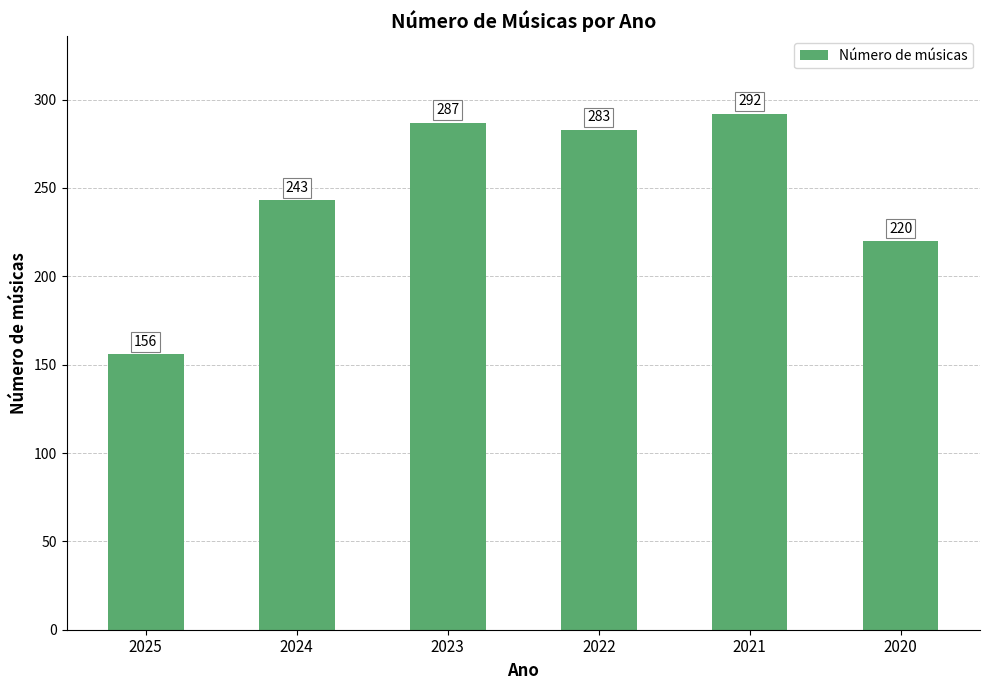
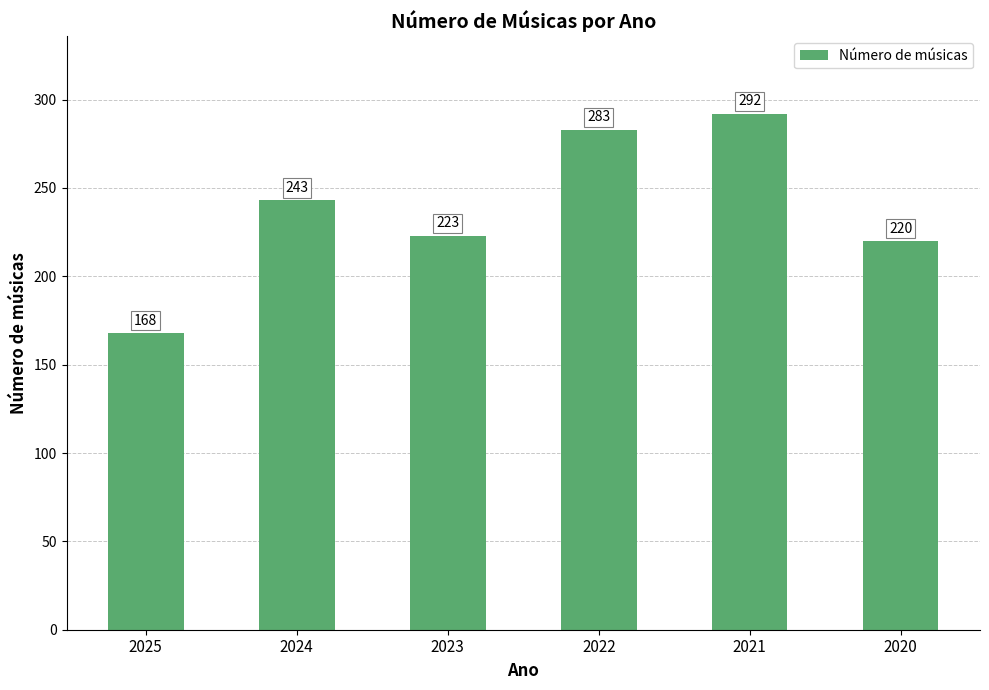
  {
-   "2025": 156,
-   "2023": 287
+   "2025": 168,
+   "2023": 223
  }
